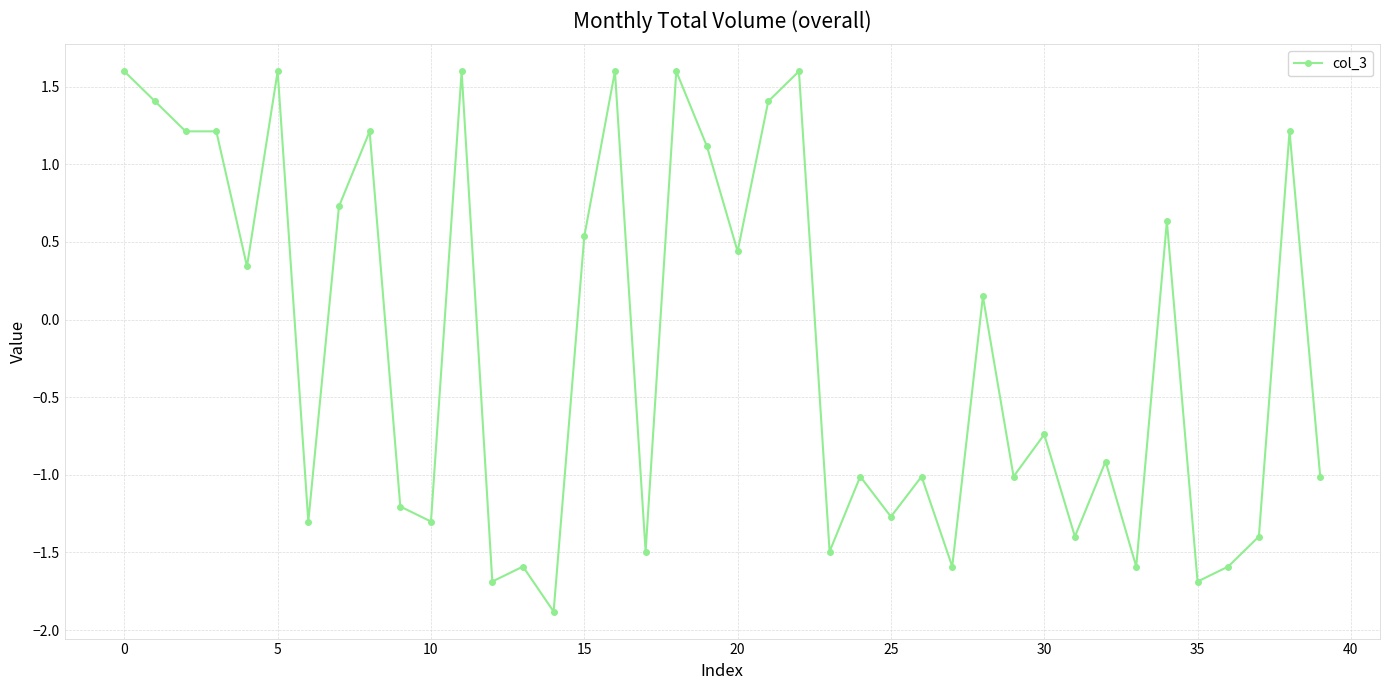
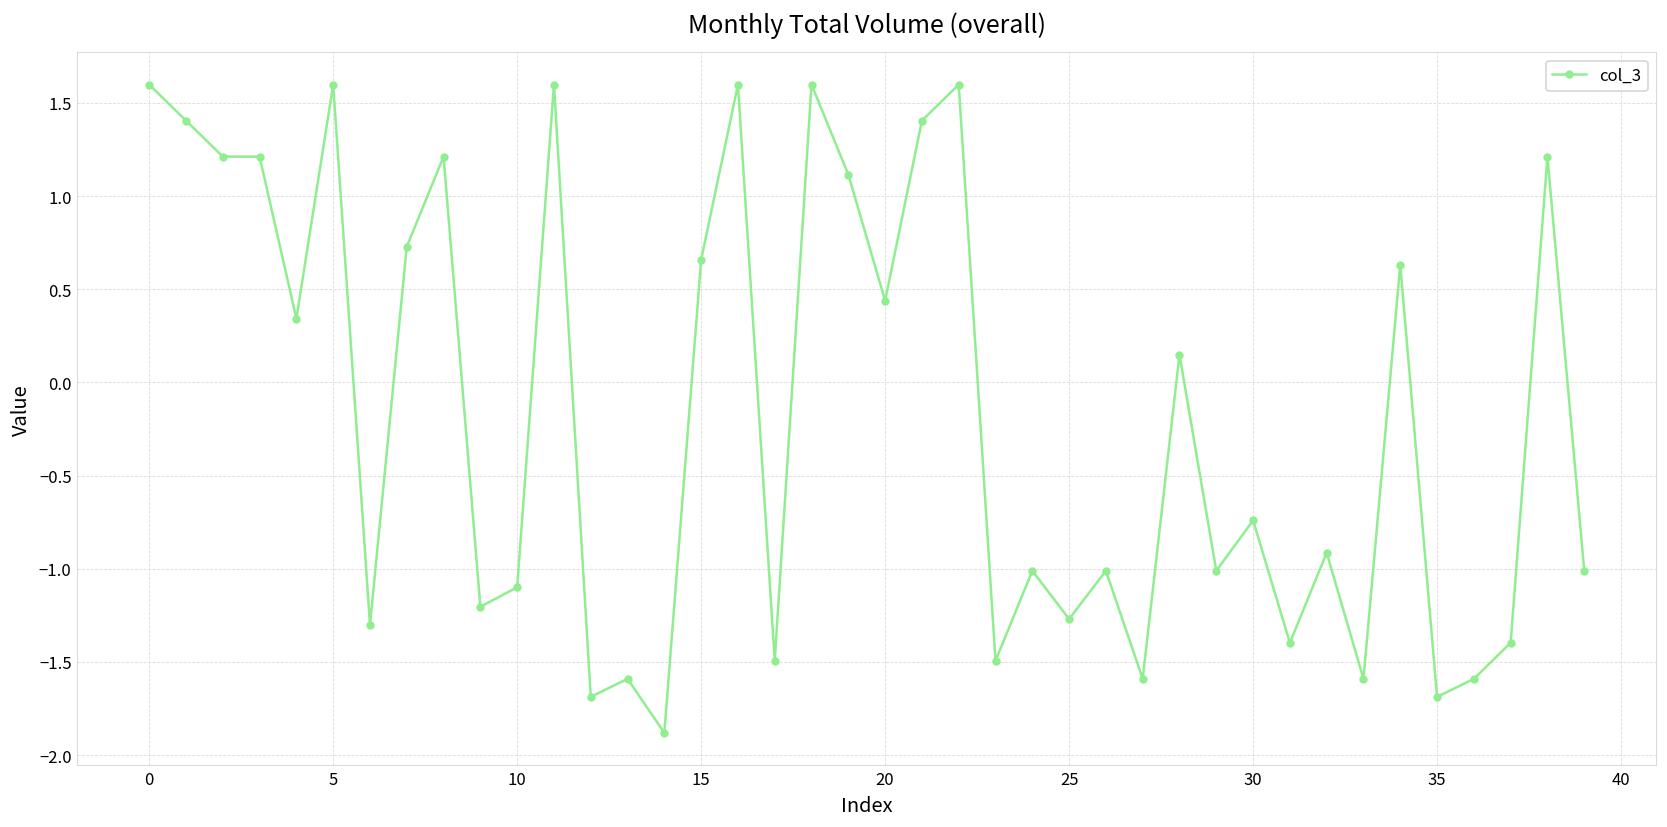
  {
    "0": 1.60,
    "5": 1.60,
-   "10": -1.30,
-   "15": 0.54,
+   "10": -1.10,
+   "15": 0.66,
    "20": 0.44,
    "25": -1.27,
    "30": -0.74,
    "35": -1.69
  }
